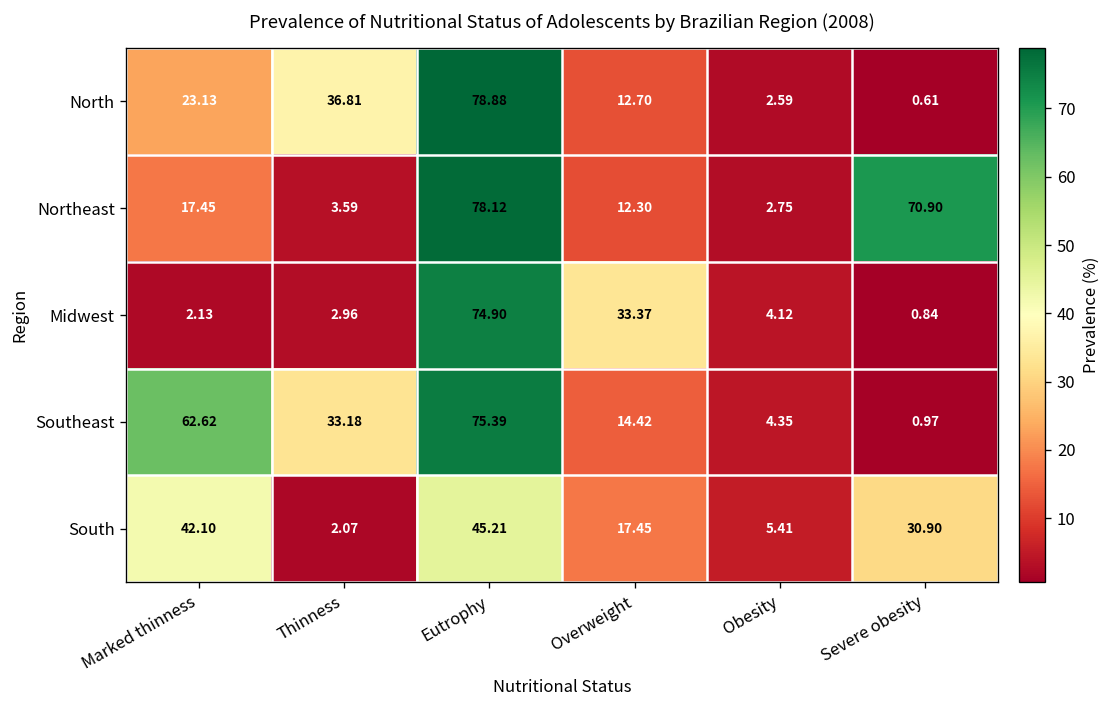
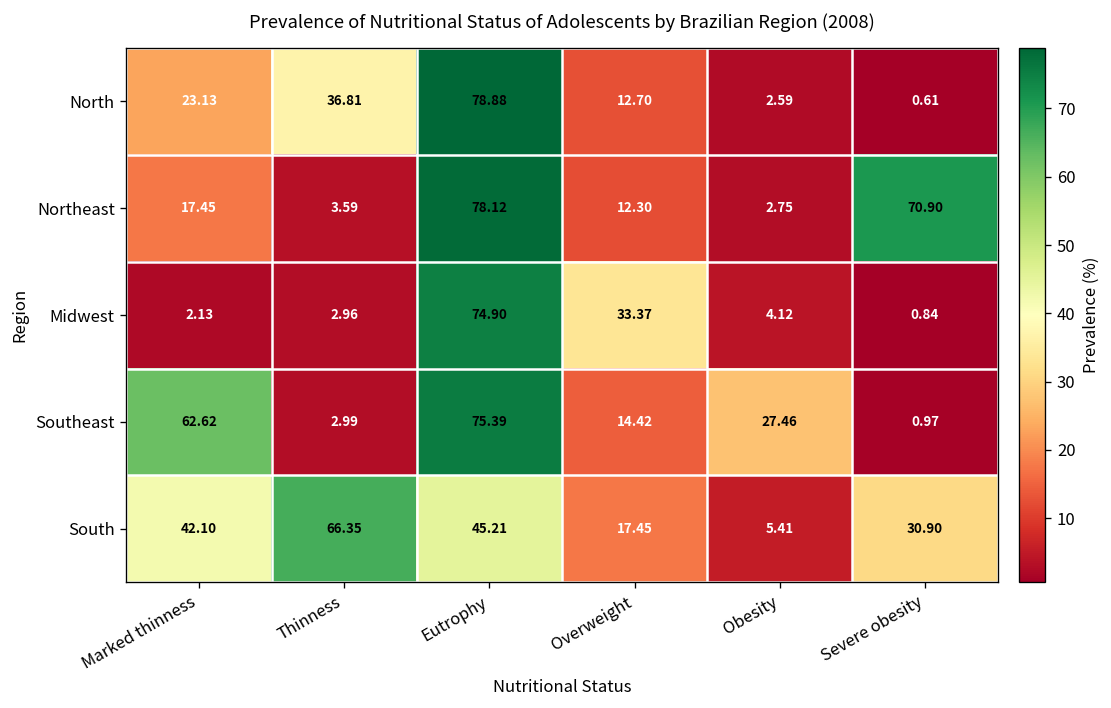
  {
    "North": {
      "Marked thinness": 23.13,
      "Thinness": 36.81,
      "Eutrophy": 78.88,
      "Overweight": 12.70,
      "Obesity": 2.59,
      "Severe obesity": 0.61
    },
    "Northeast": {
      "Marked thinness": 17.45,
      "Thinness": 3.59,
      "Eutrophy": 78.12,
      "Overweight": 12.30,
      "Obesity": 2.75,
      "Severe obesity": 70.90
    },
    "Midwest": {
      "Marked thinness": 2.13,
      "Thinness": 2.96,
      "Eutrophy": 74.90,
      "Overweight": 33.37,
      "Obesity": 4.12,
      "Severe obesity": 0.84
    },
    "Southeast": {
      "Marked thinness": 62.62,
-     "Thinness": 33.18,
+     "Thinness": 2.99,
      "Eutrophy": 75.39,
      "Overweight": 14.42,
-     "Obesity": 4.35,
+     "Obesity": 27.46,
      "Severe obesity": 0.97
    },
    "South": {
      "Marked thinness": 42.10,
-     "Thinness": 2.07,
+     "Thinness": 66.35,
      "Eutrophy": 45.21,
      "Overweight": 17.45,
      "Obesity": 5.41,
      "Severe obesity": 30.90
    }
  }
